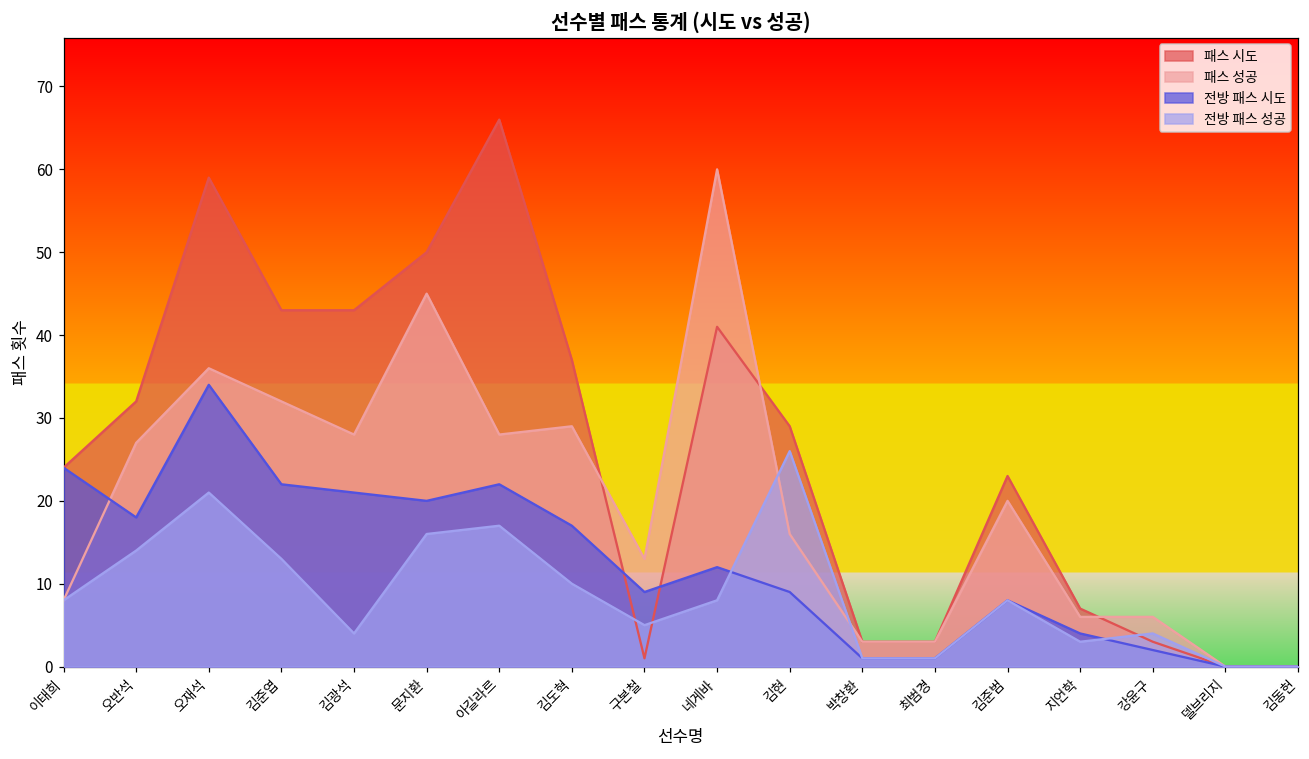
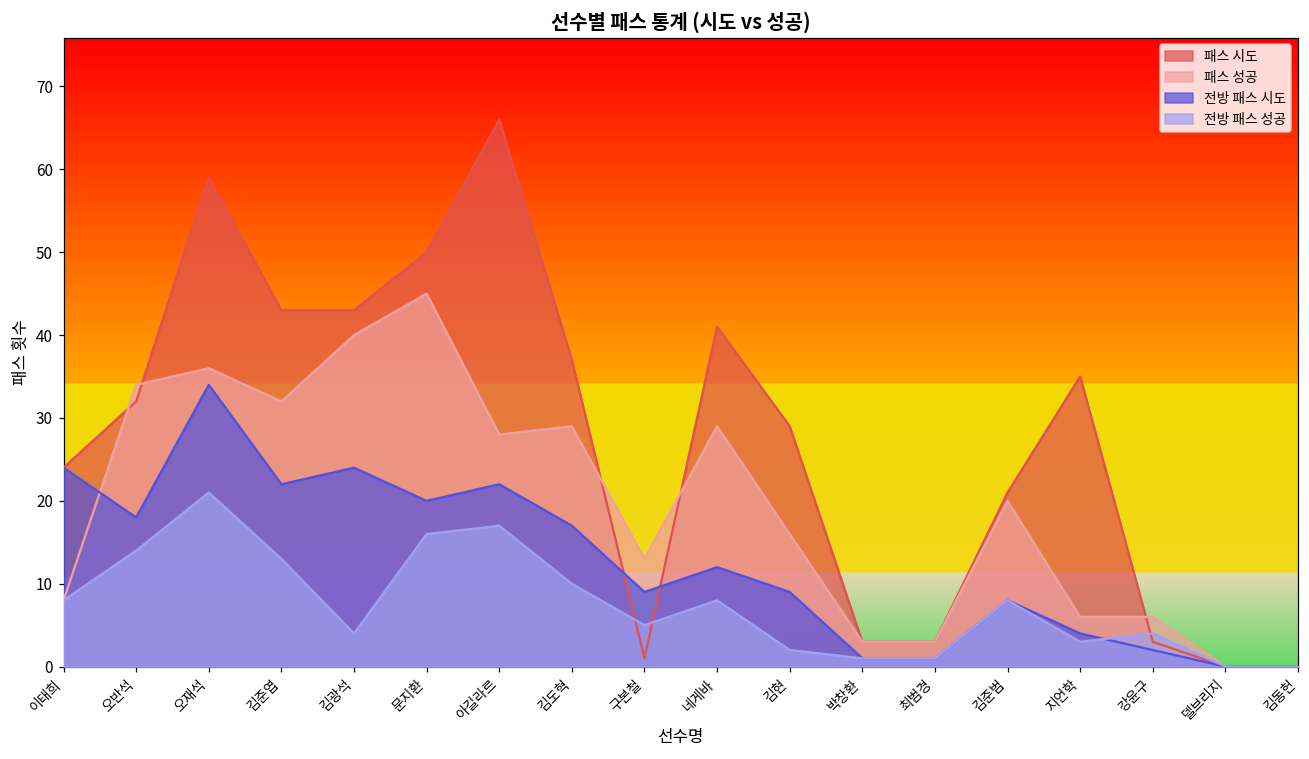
  {
    "패스 시도": {
      "오반석": 32,
      "오재석": 59,
      "김준엽": 43,
      "김광석": 43,
      "문지환": 50,
      "아길라르": 66,
      "김도혁": 37,
      "구본철": 1,
      "네게바": 41,
      "김현": 29,
-     "김준범": 23,
-     "지언학": 7,
+     "김준범": 21,
+     "지언학": 35,
      "강윤구": 3
    },
    "패스 성공": {
-     "오반석": 27,
+     "오반석": 34,
      "오재석": 36,
      "김준엽": 32,
-     "김광석": 28,
+     "김광석": 40,
      "문지환": 45,
      "아길라르": 28,
      "김도혁": 29,
      "구본철": 13,
-     "네게바": 60,
+     "네게바": 29,
      "김현": 16,
      "김준범": 20,
      "지언학": 6,
      "강윤구": 6
    },
    "전방 패스 시도": {
      "오반석": 18,
      "오재석": 34,
      "김준엽": 22,
-     "김광석": 21,
+     "김광석": 24,
      "문지환": 20,
      "아길라르": 22,
      "김도혁": 17,
      "구본철": 9,
      "네게바": 12,
      "김현": 9,
      "지언학": 4,
      "강윤구": 2
    },
    "전방 패스 성공": {
      "오반석": 14,
      "오재석": 21,
      "김준엽": 13,
      "김광석": 4,
      "문지환": 16,
      "아길라르": 17,
      "김도혁": 10,
      "구본철": 5,
      "네게바": 8,
-     "김현": 26,
+     "김현": 2,
      "지언학": 3,
      "강윤구": 4
    }
  }
